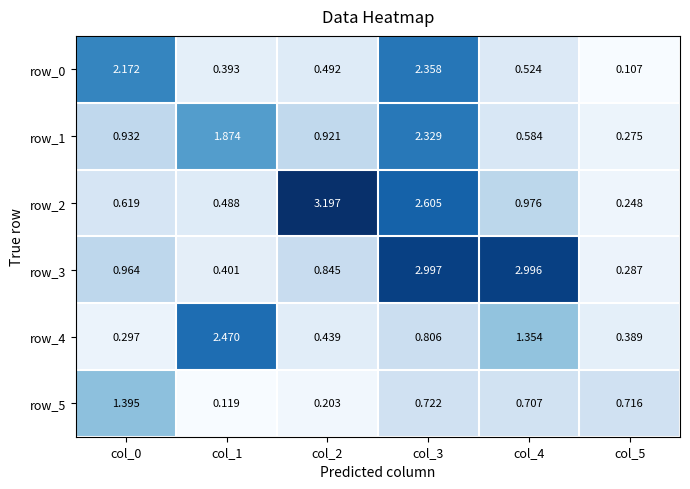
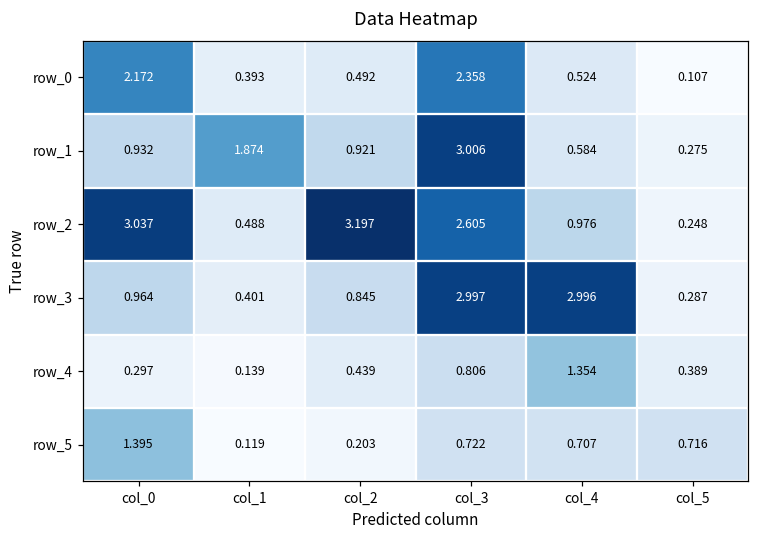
  {
    "row_0": {
      "col_0": 2.172,
      "col_1": 0.393,
      "col_2": 0.492,
      "col_3": 2.358,
      "col_4": 0.524,
      "col_5": 0.107
    },
    "row_1": {
      "col_0": 0.932,
      "col_1": 1.874,
      "col_2": 0.921,
-     "col_3": 2.329,
+     "col_3": 3.006,
      "col_4": 0.584,
      "col_5": 0.275
    },
    "row_2": {
-     "col_0": 0.619,
+     "col_0": 3.037,
      "col_1": 0.488,
      "col_2": 3.197,
      "col_3": 2.605,
      "col_4": 0.976,
      "col_5": 0.248
    },
    "row_3": {
      "col_0": 0.964,
      "col_1": 0.401,
      "col_2": 0.845,
      "col_3": 2.997,
      "col_4": 2.996,
      "col_5": 0.287
    },
    "row_4": {
      "col_0": 0.297,
-     "col_1": 2.470,
+     "col_1": 0.139,
      "col_2": 0.439,
      "col_3": 0.806,
      "col_4": 1.354,
      "col_5": 0.389
    },
    "row_5": {
      "col_0": 1.395,
      "col_1": 0.119,
      "col_2": 0.203,
      "col_3": 0.722,
      "col_4": 0.707,
      "col_5": 0.716
    }
  }
